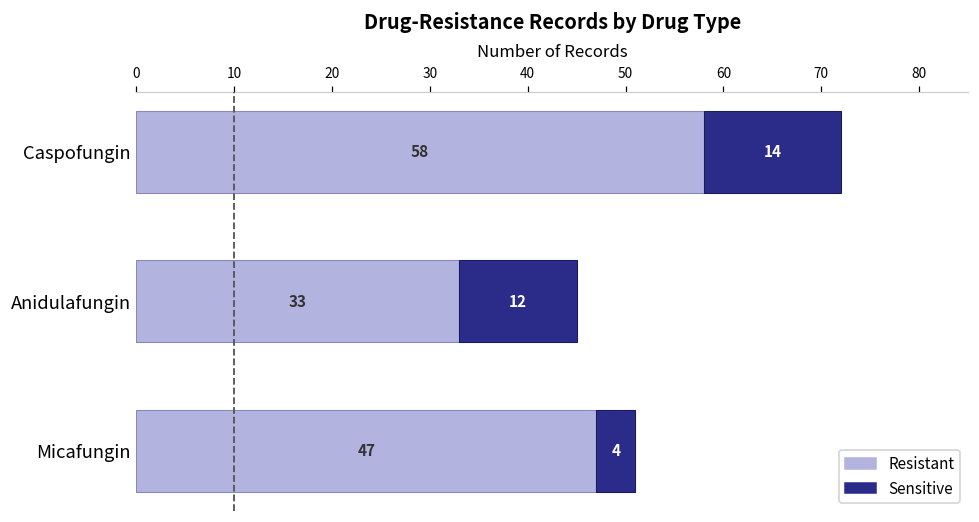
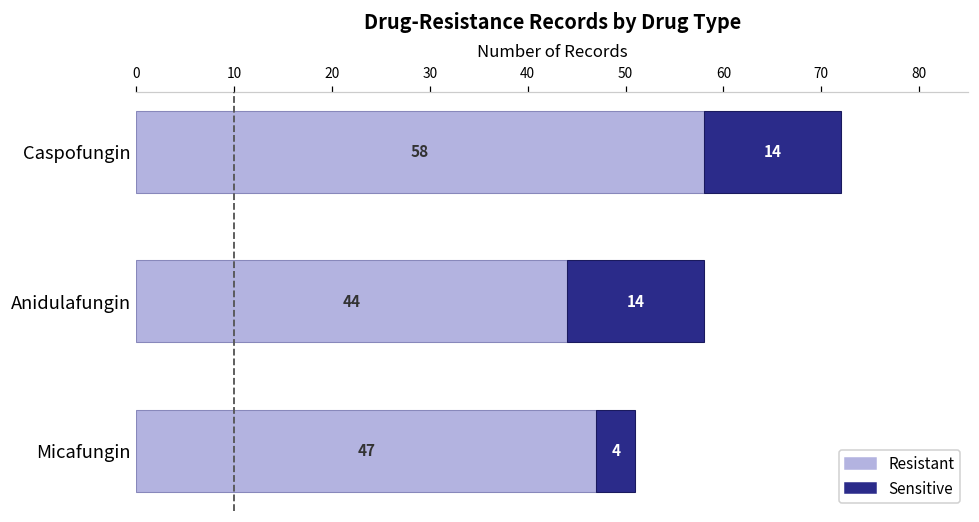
  {
    "Resistant": {
      "Caspofungin": 58,
-     "Anidulafungin": 33,
+     "Anidulafungin": 44,
      "Micafungin": 47
    },
    "Sensitive": {
      "Caspofungin": 14,
-     "Anidulafungin": 12,
+     "Anidulafungin": 14,
      "Micafungin": 4
    }
  }
